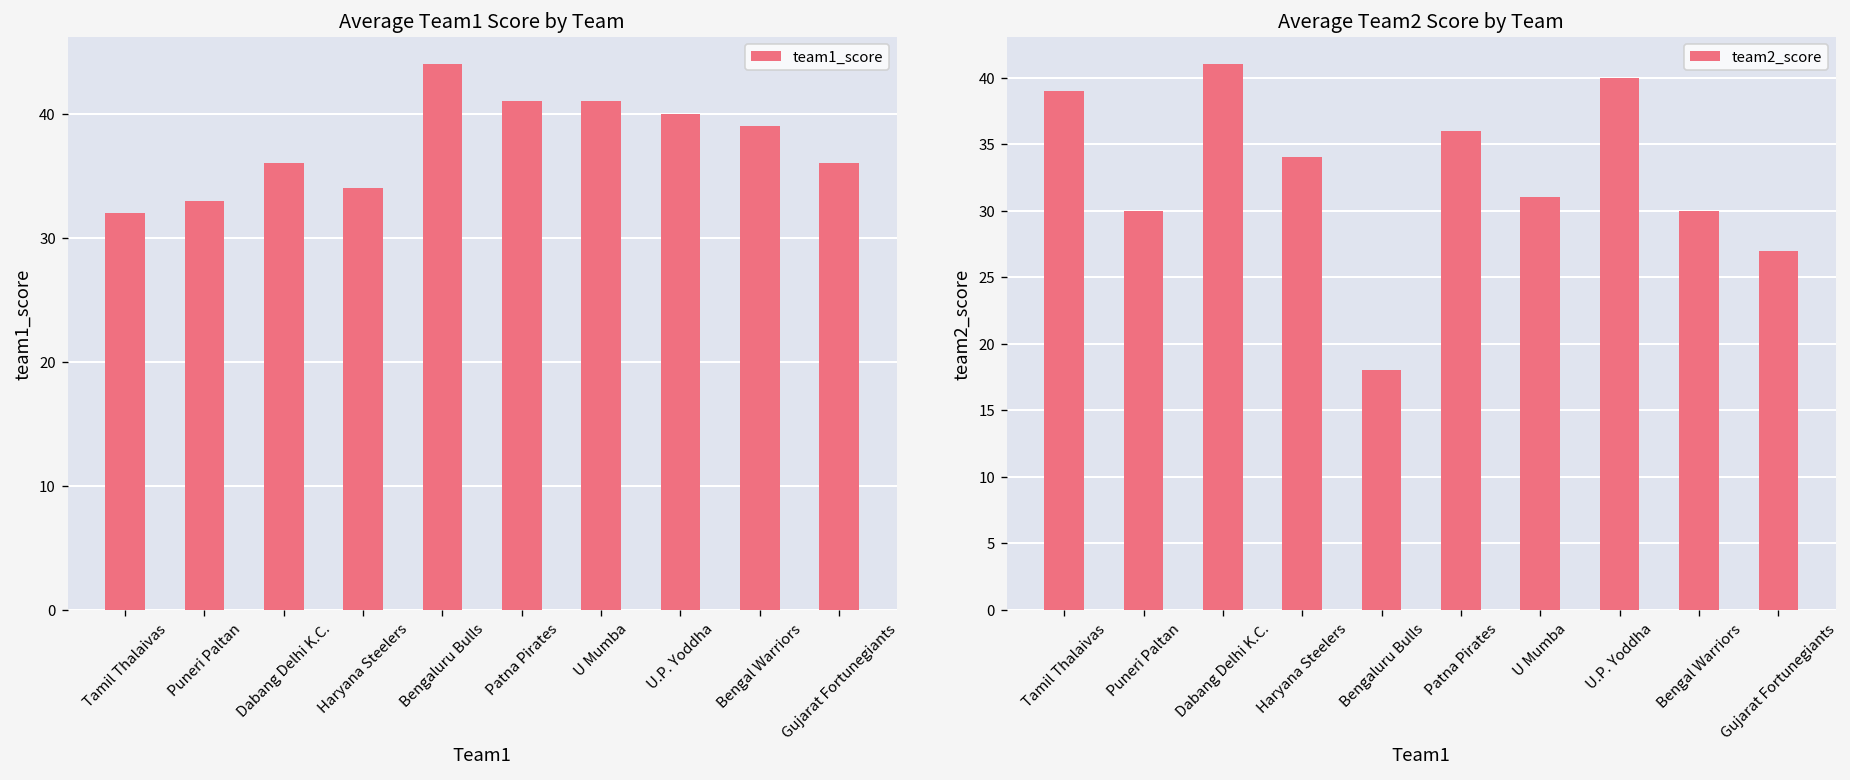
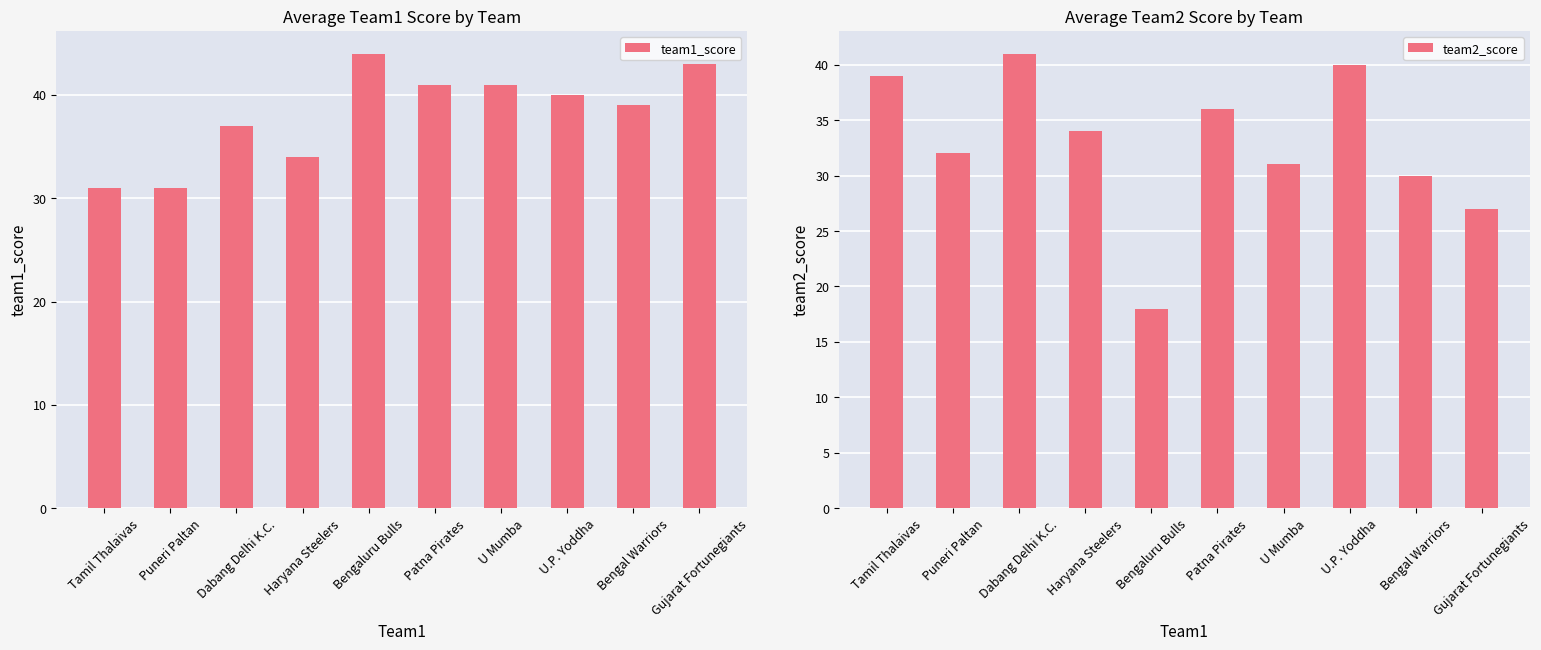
  {
    "Average Team1 Score by Team": {
-     "Tamil Thalaivas": 32,
-     "Puneri Paltan": 33,
-     "Dabang Delhi K.C.": 36,
+     "Tamil Thalaivas": 31,
+     "Puneri Paltan": 31,
+     "Dabang Delhi K.C.": 37,
      "Haryana Steelers": 34,
      "Bengaluru Bulls": 44,
      "Patna Pirates": 41,
      "U Mumba": 41,
      "U.P. Yoddha": 40,
      "Bengal Warriors": 39,
-     "Gujarat Fortunegiants": 36
+     "Gujarat Fortunegiants": 43
    },
    "Average Team2 Score by Team": {
      "Tamil Thalaivas": 39,
-     "Puneri Paltan": 30,
+     "Puneri Paltan": 32,
      "Dabang Delhi K.C.": 41,
      "Haryana Steelers": 34,
      "Bengaluru Bulls": 18,
      "Patna Pirates": 36,
      "U Mumba": 31,
      "U.P. Yoddha": 40,
      "Bengal Warriors": 30,
      "Gujarat Fortunegiants": 27
    }
  }
